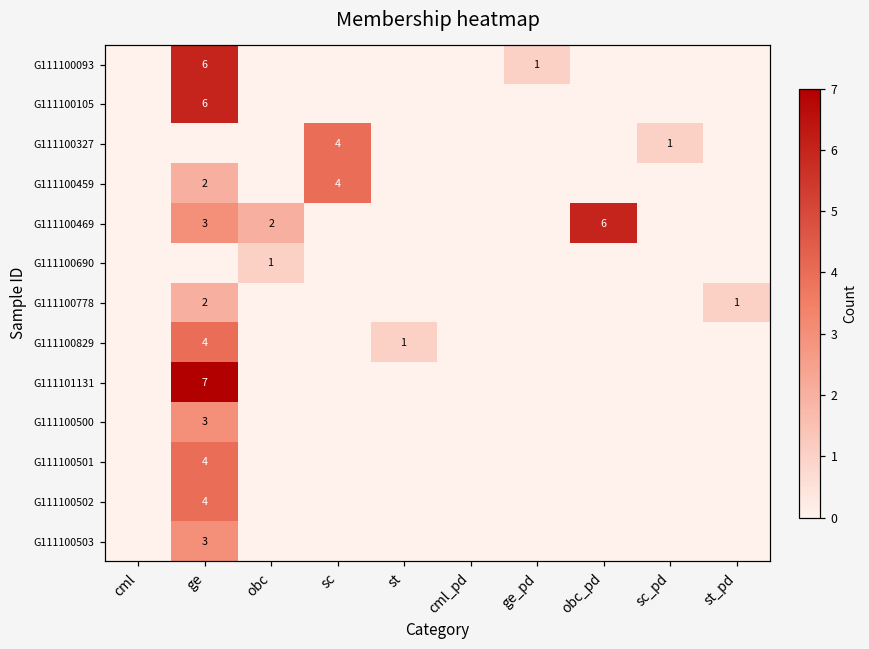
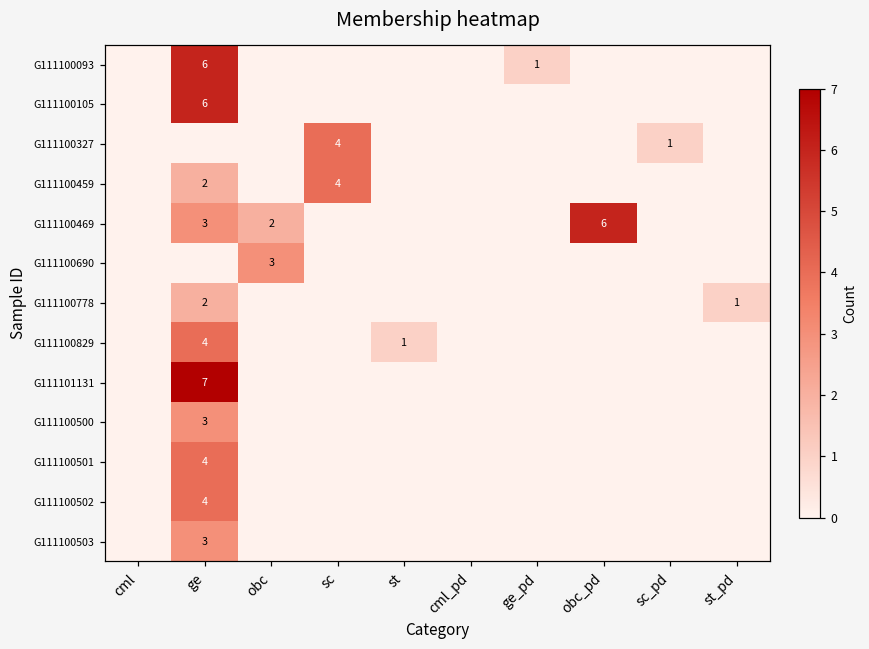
  {
    "G111100093": {
      "ge": 6,
      "ge_pd": 1
    },
    "G111100105": {
      "ge": 6
    },
    "G111100327": {
      "sc": 4,
      "sc_pd": 1
    },
    "G111100459": {
      "ge": 2,
      "sc": 4
    },
    "G111100469": {
      "ge": 3,
      "obc": 2,
      "obc_pd": 6
    },
    "G111100690": {
-     "obc": 1
+     "obc": 3
    },
    "G111100778": {
      "ge": 2,
      "st_pd": 1
    },
    "G111100829": {
      "ge": 4,
      "st": 1
    },
    "G111101131": {
      "ge": 7
    },
    "G111100500": {
      "ge": 3
    },
    "G111100501": {
      "ge": 4
    },
    "G111100502": {
      "ge": 4
    },
    "G111100503": {
      "ge": 3
    }
  }
